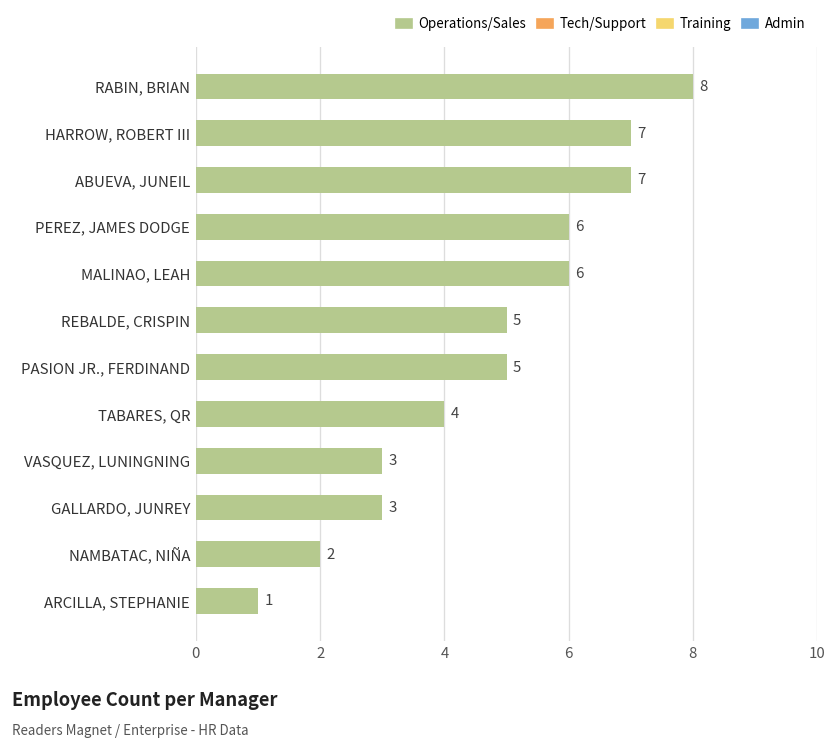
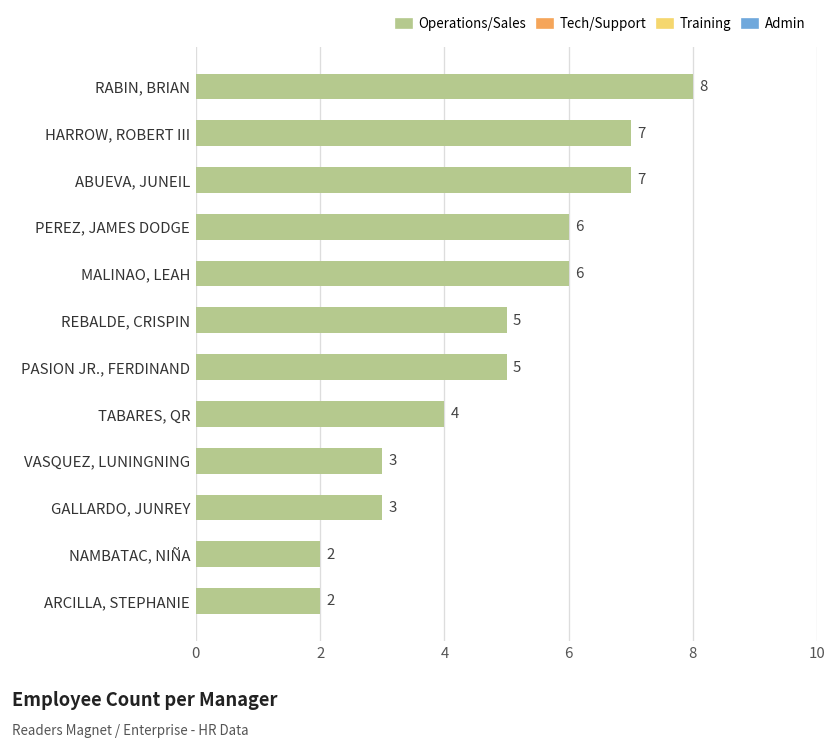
  {
    "RABIN, BRIAN": 8,
    "HARROW, ROBERT III": 7,
    "ABUEVA, JUNEIL": 7,
    "PEREZ, JAMES DODGE": 6,
    "MALINAO, LEAH": 6,
    "REBALDE, CRISPIN": 5,
    "PASION JR., FERDINAND": 5,
    "TABARES, QR": 4,
    "VASQUEZ, LUNINGNING": 3,
    "GALLARDO, JUNREY": 3,
    "NAMBATAC, NIÑA": 2,
-   "ARCILLA, STEPHANIE": 1
+   "ARCILLA, STEPHANIE": 2
  }
